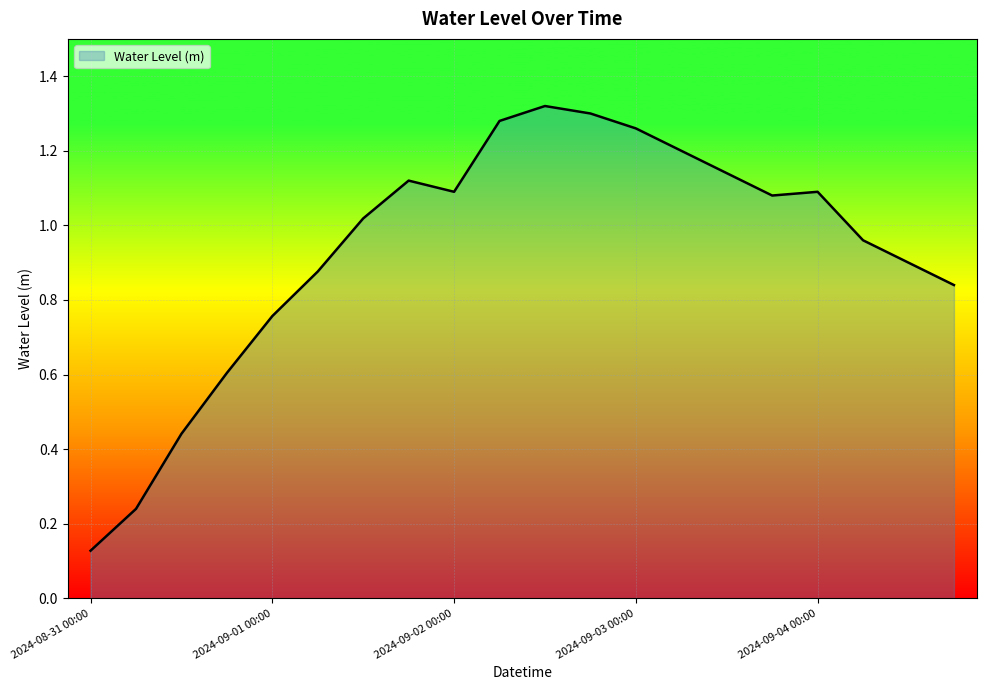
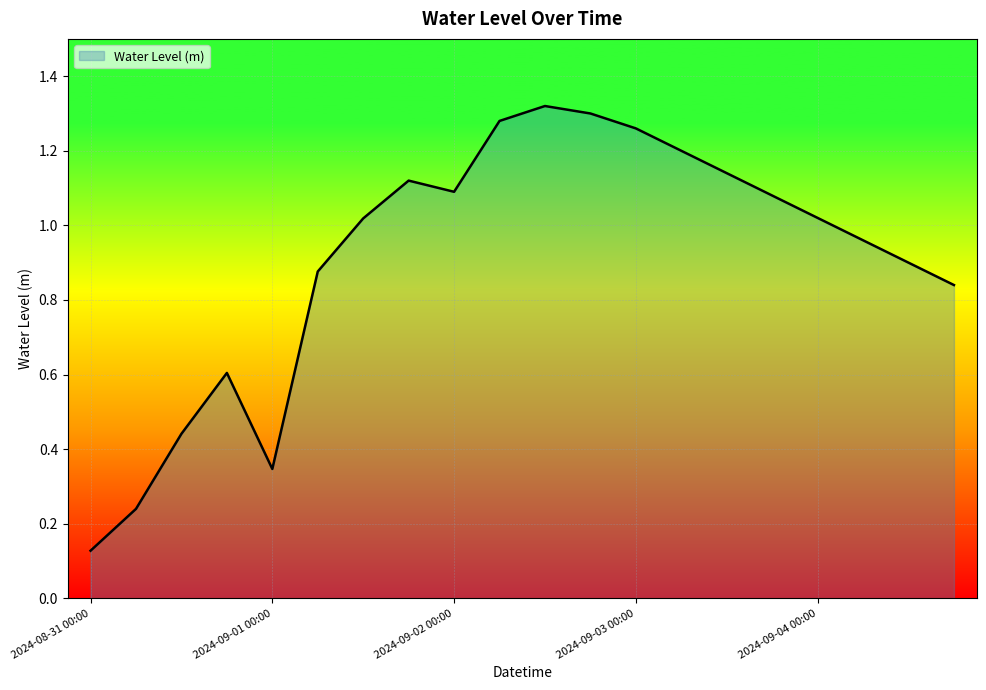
  {
    "2024-08-31 00:00": 0.13,
-   "2024-09-01 00:00": 0.76,
+   "2024-09-01 00:00": 0.35,
    "2024-09-02 00:00": 1.09,
    "2024-09-03 00:00": 1.26,
-   "2024-09-04 00:00": 1.09
+   "2024-09-04 00:00": 1.02
  }
